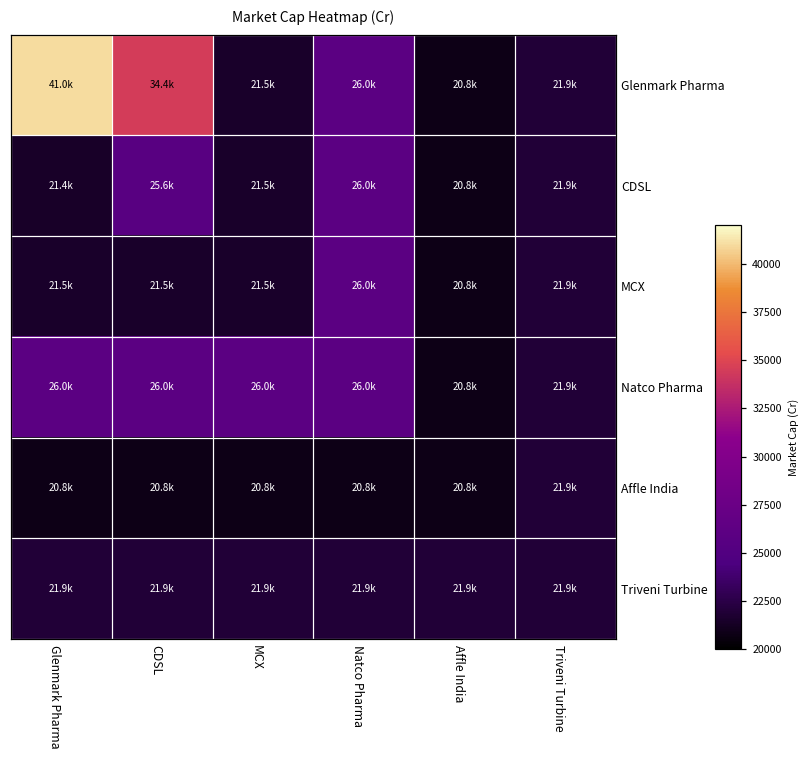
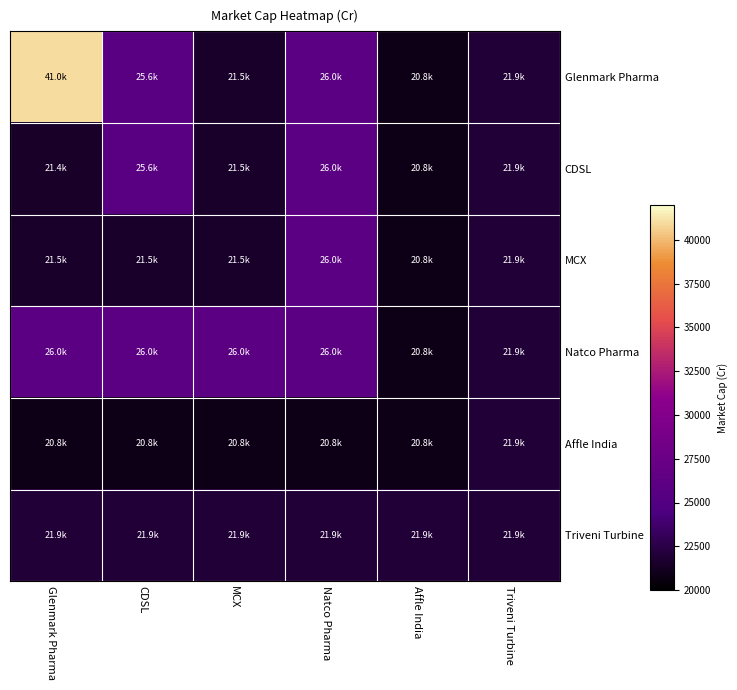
  {
    "Glenmark Pharma": {
      "Glenmark Pharma": "41.0k",
-     "CDSL": "34.4k",
+     "CDSL": "25.6k",
      "MCX": "21.5k",
      "Natco Pharma": "26.0k",
      "Affle India": "20.8k",
      "Triveni Turbine": "21.9k"
    },
    "CDSL": {
      "Glenmark Pharma": "21.4k",
      "CDSL": "25.6k",
      "MCX": "21.5k",
      "Natco Pharma": "26.0k",
      "Affle India": "20.8k",
      "Triveni Turbine": "21.9k"
    },
    "MCX": {
      "Glenmark Pharma": "21.5k",
      "CDSL": "21.5k",
      "MCX": "21.5k",
      "Natco Pharma": "26.0k",
      "Affle India": "20.8k",
      "Triveni Turbine": "21.9k"
    },
    "Natco Pharma": {
      "Glenmark Pharma": "26.0k",
      "CDSL": "26.0k",
      "MCX": "26.0k",
      "Natco Pharma": "26.0k",
      "Affle India": "20.8k",
      "Triveni Turbine": "21.9k"
    },
    "Affle India": {
      "Glenmark Pharma": "20.8k",
      "CDSL": "20.8k",
      "MCX": "20.8k",
      "Natco Pharma": "20.8k",
      "Affle India": "20.8k",
      "Triveni Turbine": "21.9k"
    },
    "Triveni Turbine": {
      "Glenmark Pharma": "21.9k",
      "CDSL": "21.9k",
      "MCX": "21.9k",
      "Natco Pharma": "21.9k",
      "Affle India": "21.9k",
      "Triveni Turbine": "21.9k"
    }
  }
